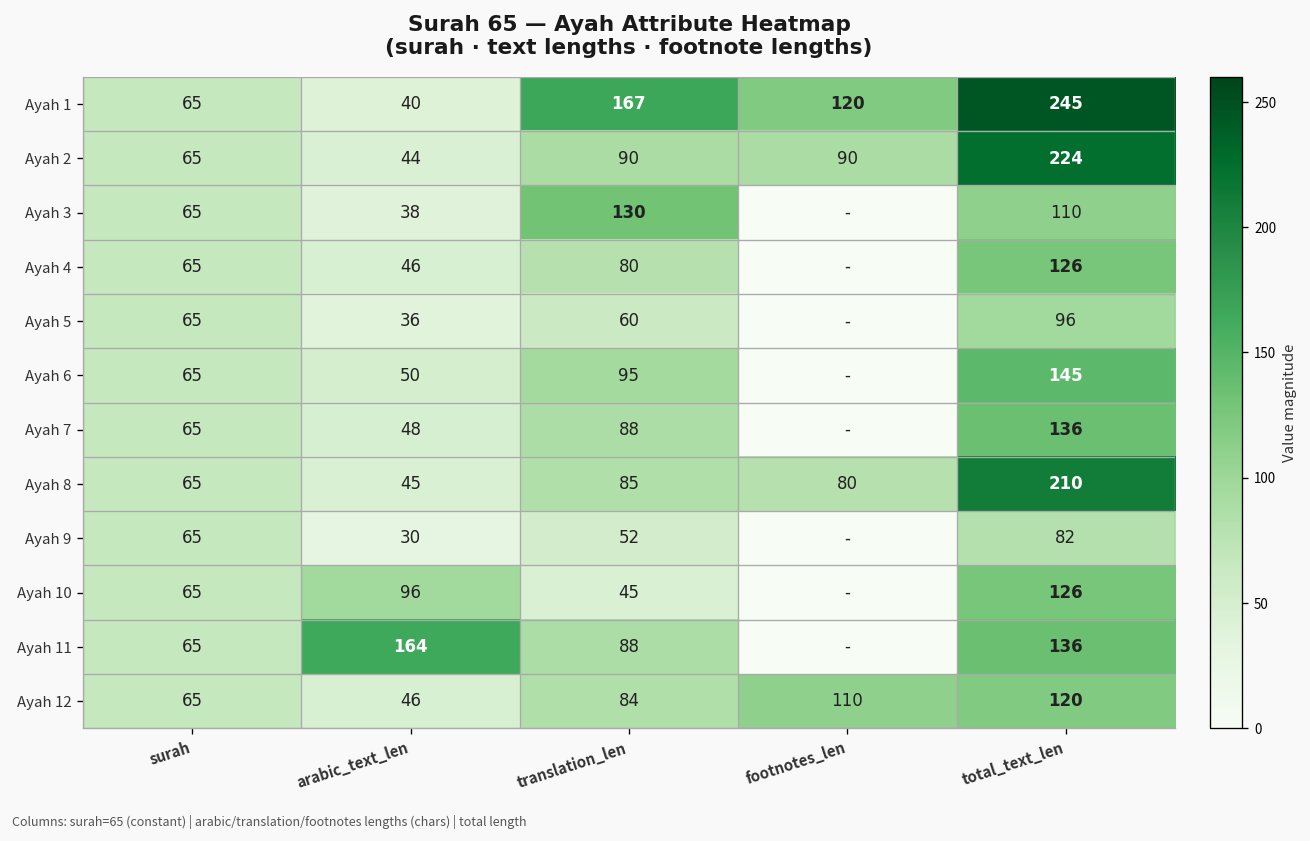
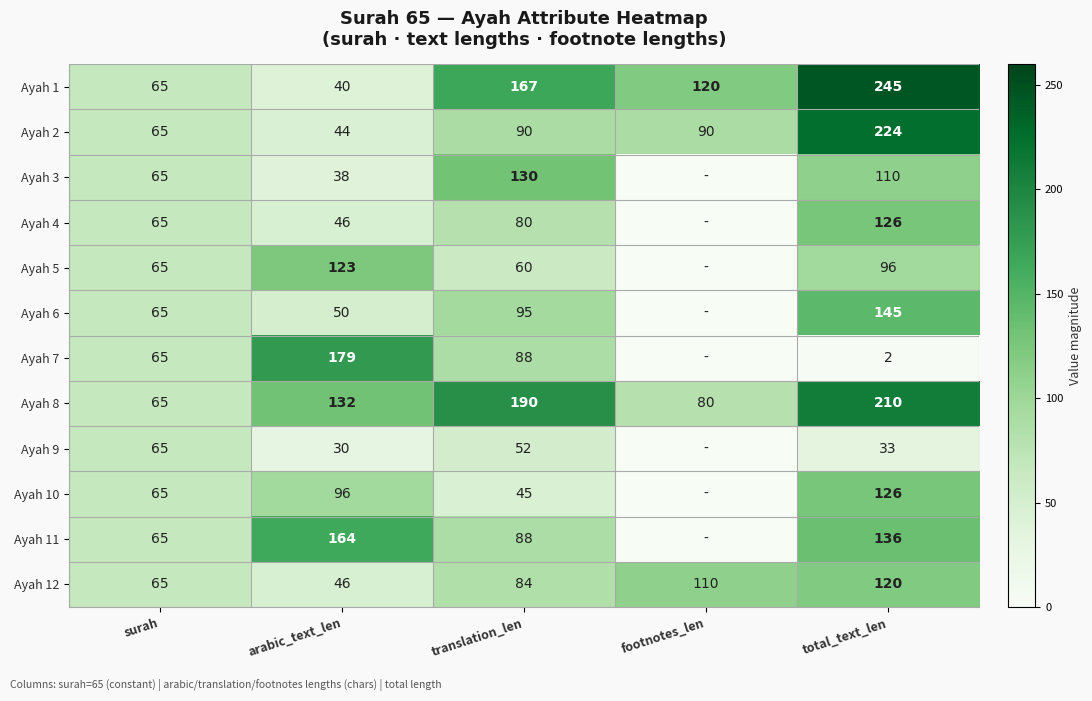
  {
    "Ayah 1": {
      "surah": 65,
      "arabic_text_len": 40,
      "translation_len": 167,
      "footnotes_len": 120,
      "total_text_len": 245
    },
    "Ayah 2": {
      "surah": 65,
      "arabic_text_len": 44,
      "translation_len": 90,
      "footnotes_len": 90,
      "total_text_len": 224
    },
    "Ayah 3": {
      "surah": 65,
      "arabic_text_len": 38,
      "translation_len": 130,
      "total_text_len": 110
    },
    "Ayah 4": {
      "surah": 65,
      "arabic_text_len": 46,
      "translation_len": 80,
      "total_text_len": 126
    },
    "Ayah 5": {
      "surah": 65,
-     "arabic_text_len": 36,
+     "arabic_text_len": 123,
      "translation_len": 60,
      "total_text_len": 96
    },
    "Ayah 6": {
      "surah": 65,
      "arabic_text_len": 50,
      "translation_len": 95,
      "total_text_len": 145
    },
    "Ayah 7": {
      "surah": 65,
-     "arabic_text_len": 48,
+     "arabic_text_len": 179,
      "translation_len": 88,
-     "total_text_len": 136
+     "total_text_len": 2
    },
    "Ayah 8": {
      "surah": 65,
-     "arabic_text_len": 45,
-     "translation_len": 85,
+     "arabic_text_len": 132,
+     "translation_len": 190,
      "footnotes_len": 80,
      "total_text_len": 210
    },
    "Ayah 9": {
      "surah": 65,
      "arabic_text_len": 30,
      "translation_len": 52,
-     "total_text_len": 82
+     "total_text_len": 33
    },
    "Ayah 10": {
      "surah": 65,
      "arabic_text_len": 96,
      "translation_len": 45,
      "total_text_len": 126
    },
    "Ayah 11": {
      "surah": 65,
      "arabic_text_len": 164,
      "translation_len": 88,
      "total_text_len": 136
    },
    "Ayah 12": {
      "surah": 65,
      "arabic_text_len": 46,
      "translation_len": 84,
      "footnotes_len": 110,
      "total_text_len": 120
    }
  }
